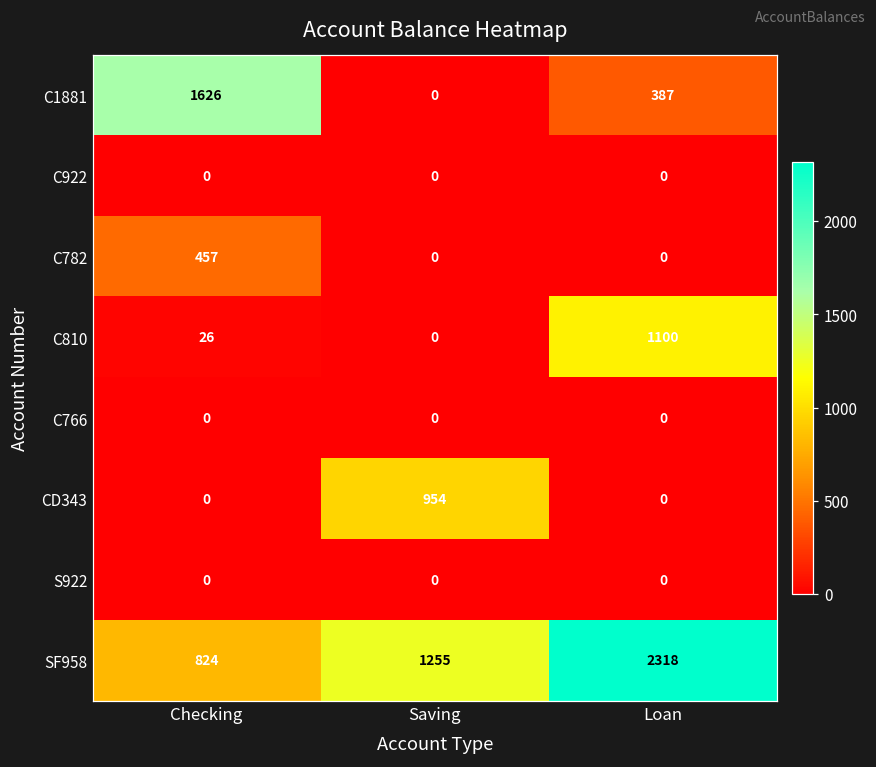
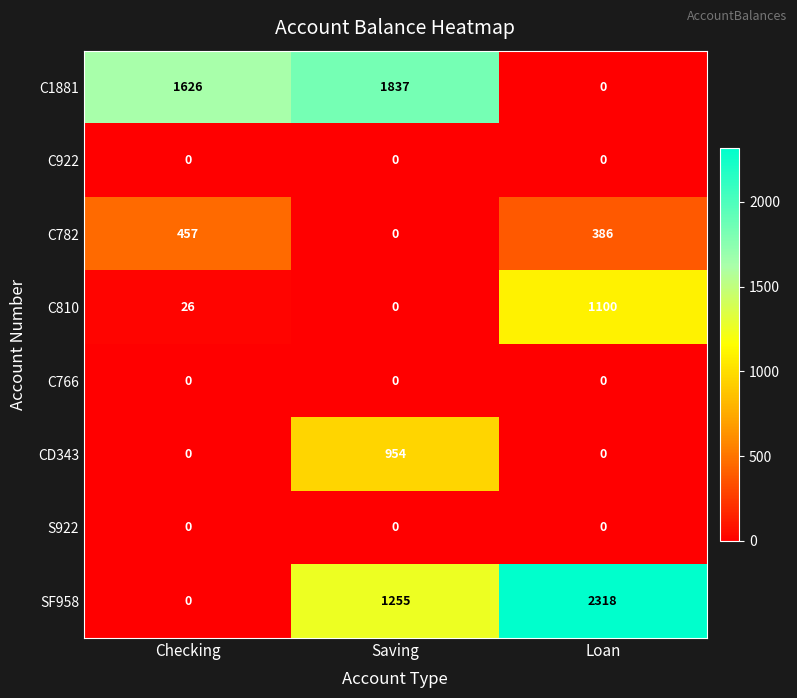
  {
    "C1881": {
      "Checking": 1626,
-     "Saving": 0,
-     "Loan": 387
+     "Saving": 1837,
+     "Loan": 0
    },
    "C922": {
      "Checking": 0,
      "Saving": 0,
      "Loan": 0
    },
    "C782": {
      "Checking": 457,
      "Saving": 0,
-     "Loan": 0
+     "Loan": 386
    },
    "C810": {
      "Checking": 26,
      "Saving": 0,
      "Loan": 1100
    },
    "C766": {
      "Checking": 0,
      "Saving": 0,
      "Loan": 0
    },
    "CD343": {
      "Checking": 0,
      "Saving": 954,
      "Loan": 0
    },
    "S922": {
      "Checking": 0,
      "Saving": 0,
      "Loan": 0
    },
    "SF958": {
-     "Checking": 824,
+     "Checking": 0,
      "Saving": 1255,
      "Loan": 2318
    }
  }
